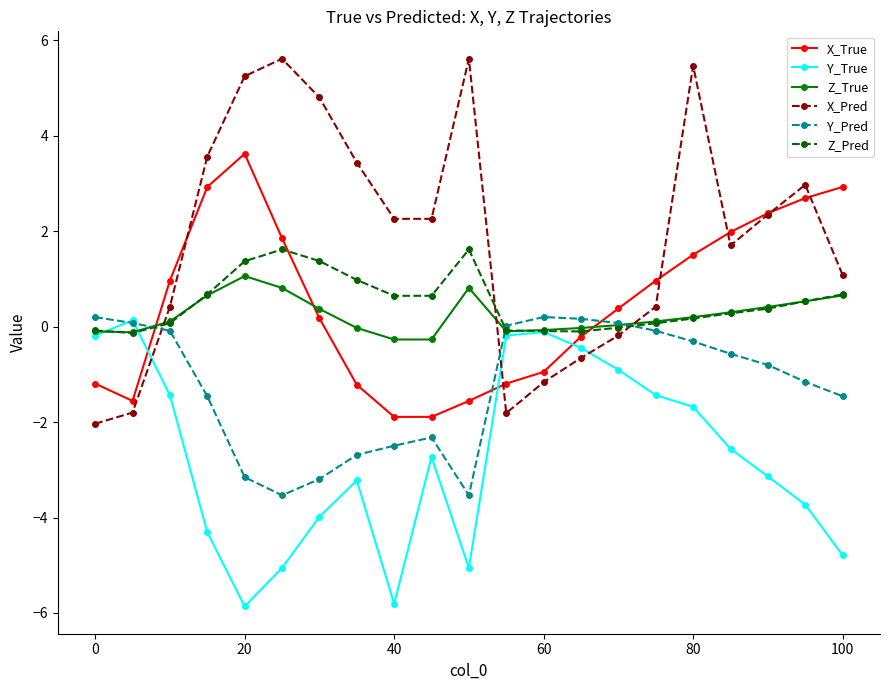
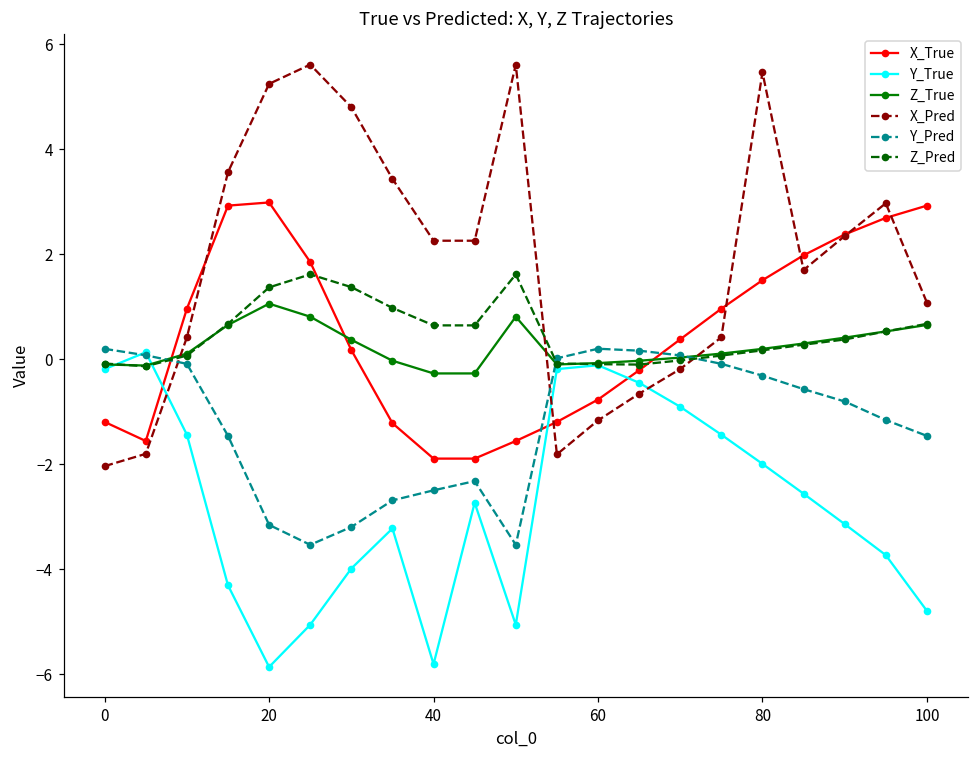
  {
    "X_True": {
      "0": -1.2,
-     "20": 3.6,
+     "20": 3.0,
      "40": -1.9,
-     "60": -0.9,
+     "60": -0.8,
      "80": 1.5,
      "100": 2.9
    },
    "Y_True": {
      "0": -0.2,
      "20": -5.9,
      "40": -5.8,
-     "80": -1.7,
+     "80": -2.0,
      "100": -4.8
    },
    "X_Pred": {
      "0": -2.0,
      "20": 5.2,
      "40": 2.3,
      "60": -1.2,
      "80": 5.5,
      "100": 1.1
    },
    "Y_Pred": {
      "0": 0.2,
      "20": -3.2,
      "40": -2.5,
      "60": 0.2,
      "80": -0.3,
      "100": -1.5
    }
  }
